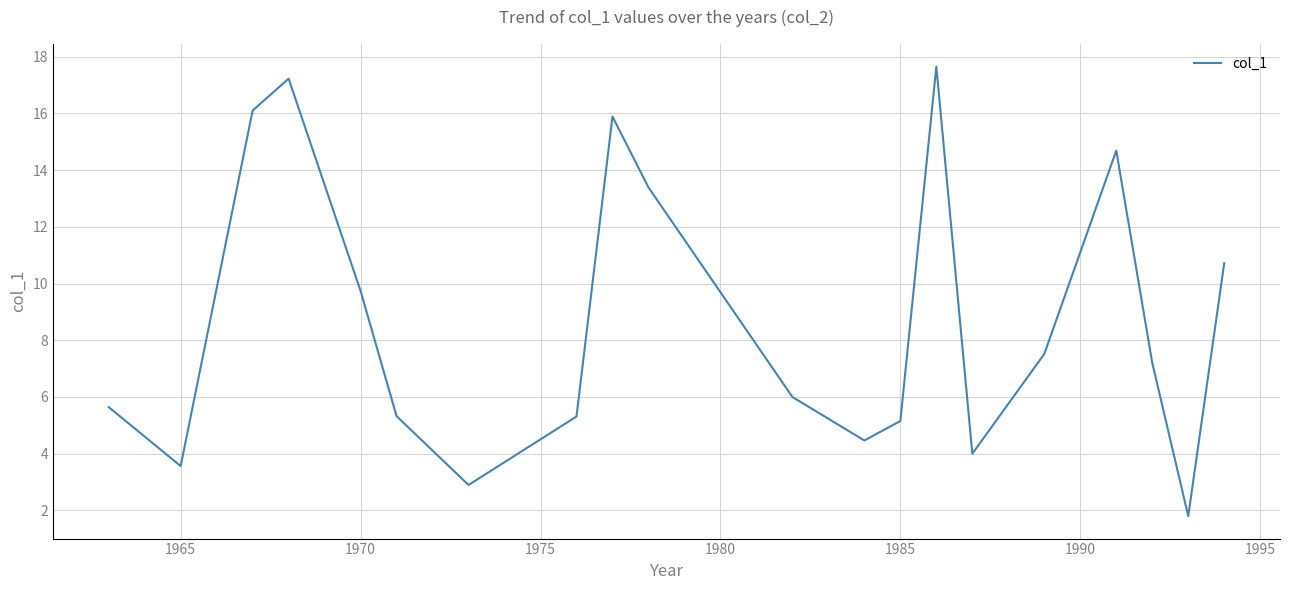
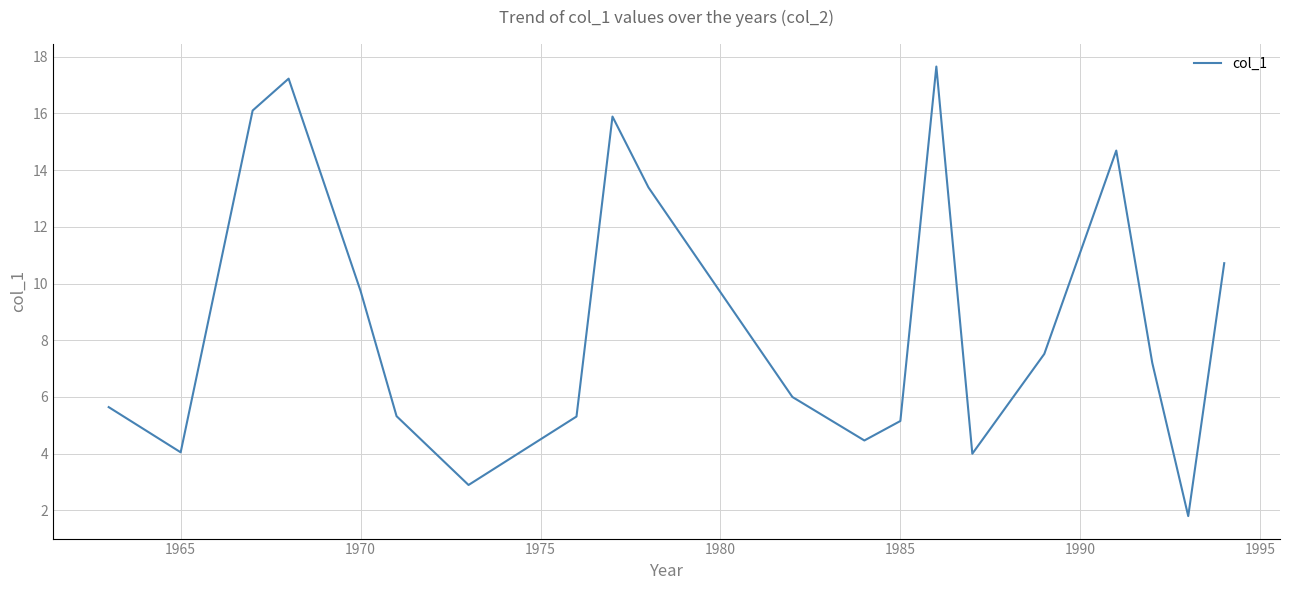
  {
-   "1965": 3.6,
+   "1965": 4.0,
    "1970": 9.7,
    "1985": 5.2
  }
